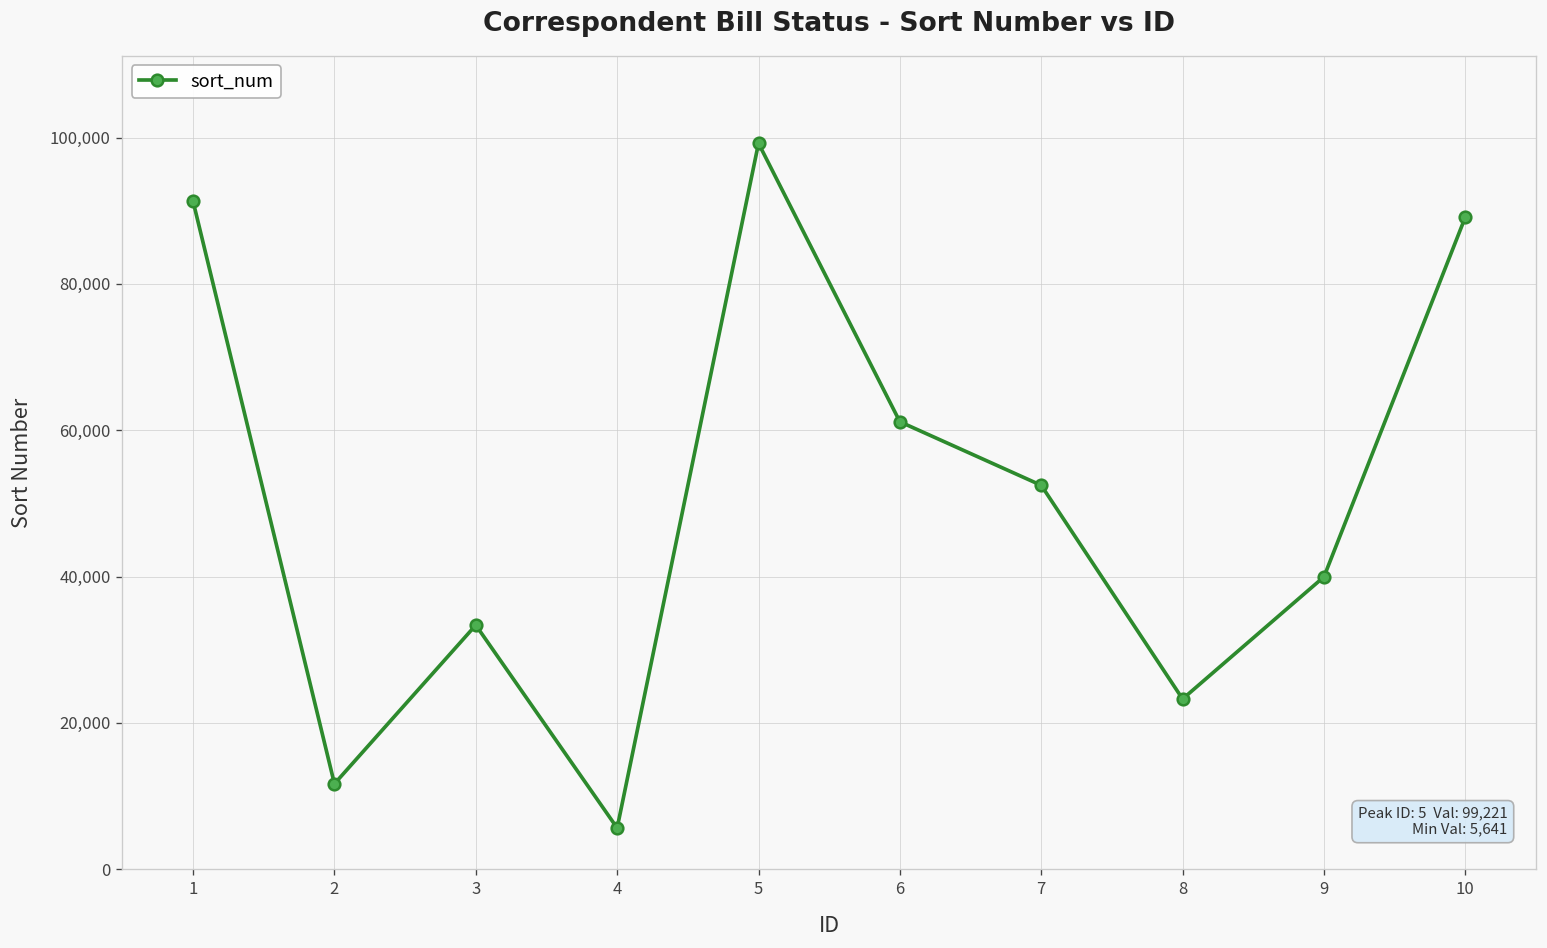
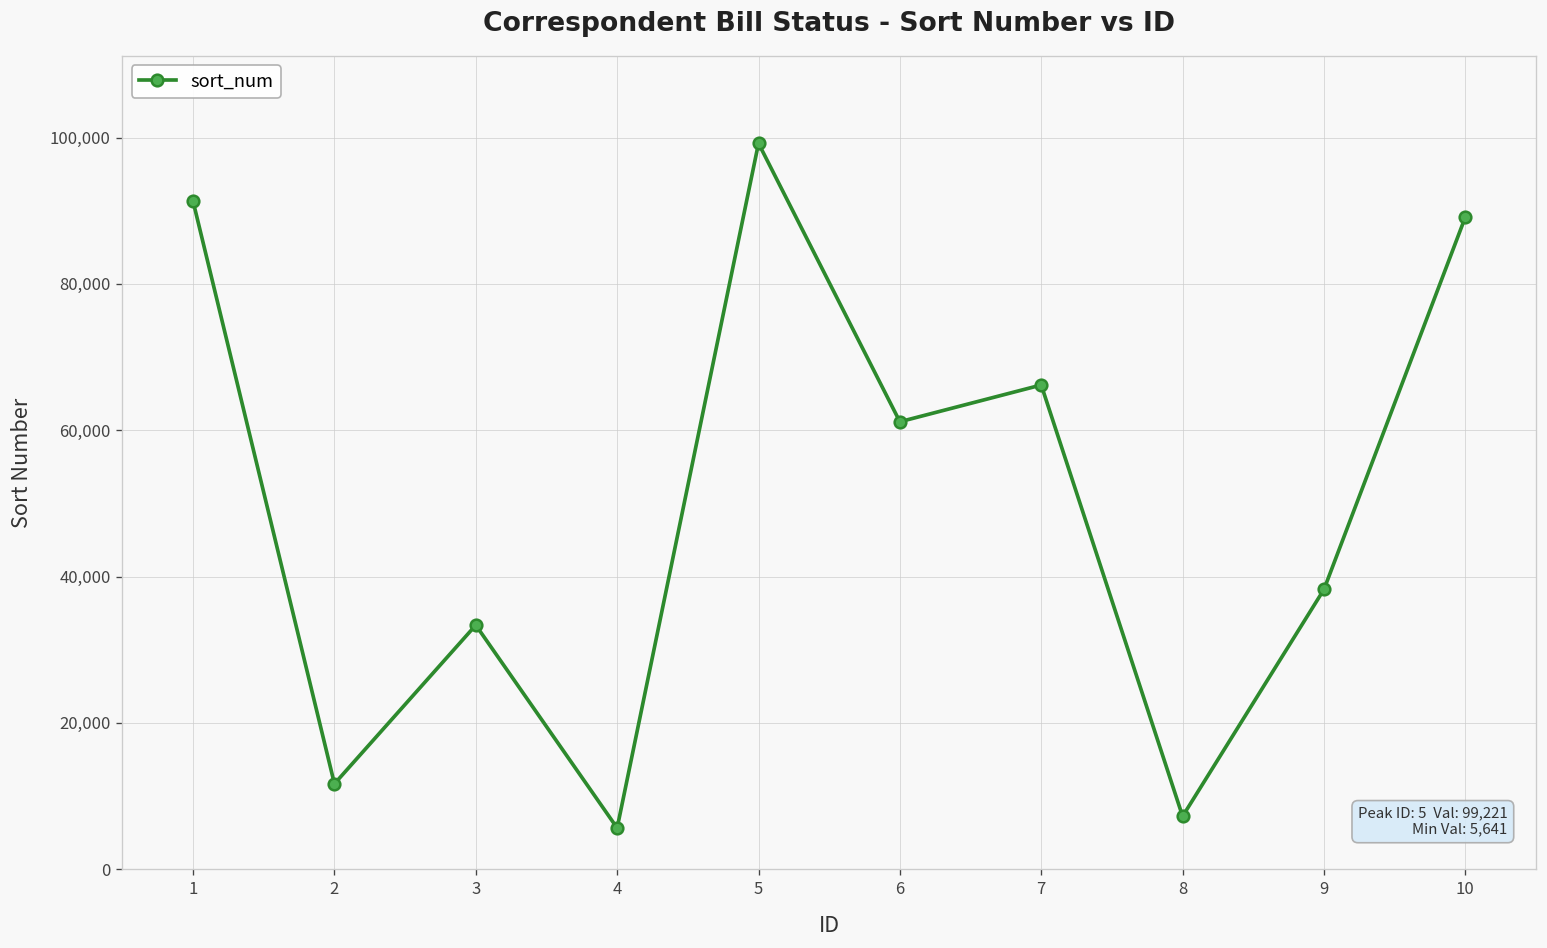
  {
    "1": "91,000",
    "2": "12,000",
    "3": "33,000",
    "4": "6,000",
    "5": "99,000",
    "6": "61,000",
-   "7": "52,000",
-   "8": "23,000",
-   "9": "40,000",
+   "7": "66,000",
+   "8": "7,000",
+   "9": "38,000",
    "10": "89,000"
  }
